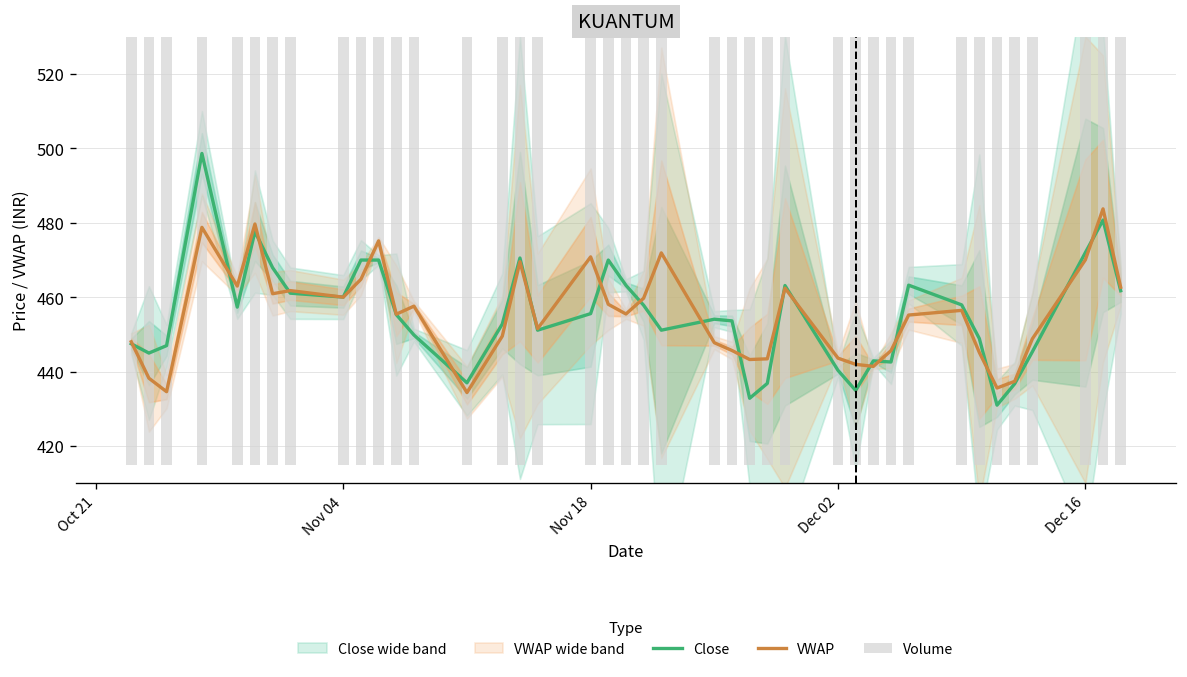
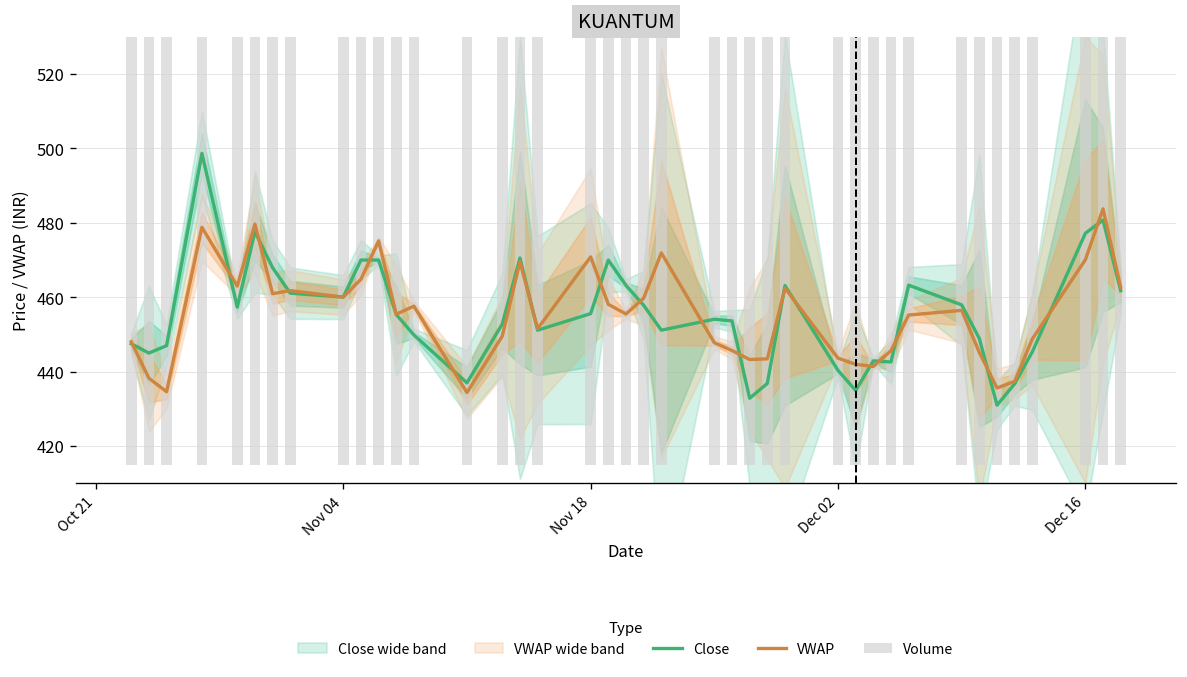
  {
    "Close": {
      "Nov 18": 456,
      "Dec 02": 440,
-     "Dec 16": 472
+     "Dec 16": 477
    }
  }
